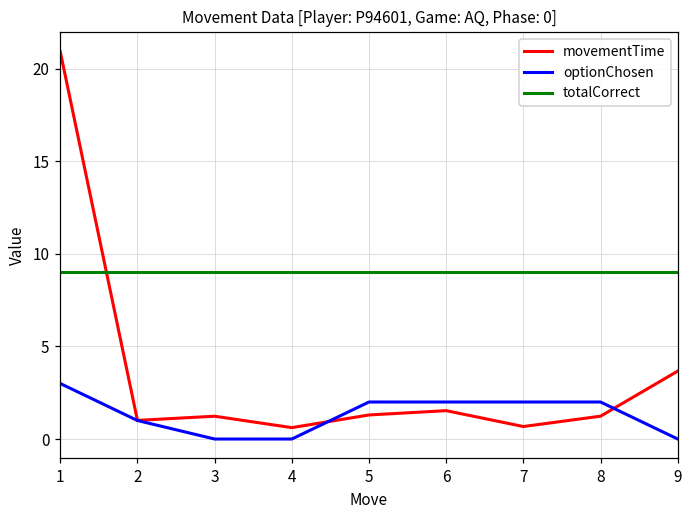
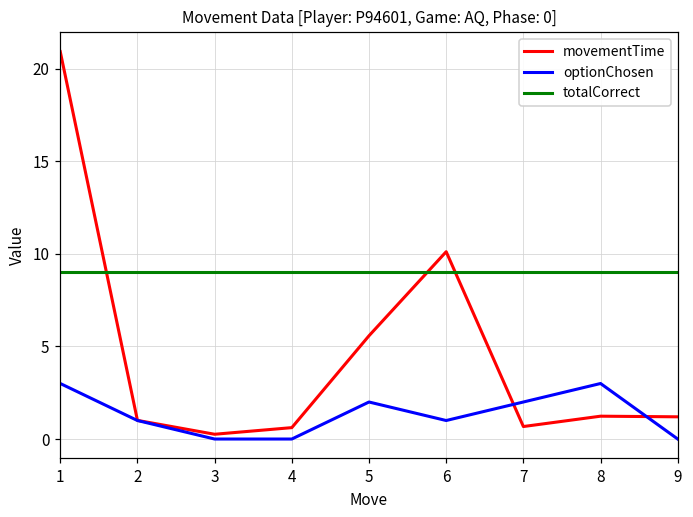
  {
    "movementTime": {
      "1": 20.9,
-     "3": 1.2,
+     "3": 0.3,
      "4": 0.6,
-     "5": 1.3,
-     "6": 1.5,
+     "5": 5.6,
+     "6": 10.1,
      "7": 0.7,
      "8": 1.2,
-     "9": 3.7
+     "9": 1.2
    },
    "optionChosen": {
      "1": 3,
      "3": 0,
      "4": 0,
      "5": 2,
-     "6": 2,
+     "6": 1,
      "7": 2,
-     "8": 2,
+     "8": 3,
      "9": 0
    },
    "totalCorrect": {
      "1": 9.0,
      "2": 9.0,
      "3": 9.0,
      "4": 9.0,
      "5": 9.0,
      "6": 9.0,
      "7": 9.0,
      "8": 9.0,
      "9": 9.0
    }
  }
